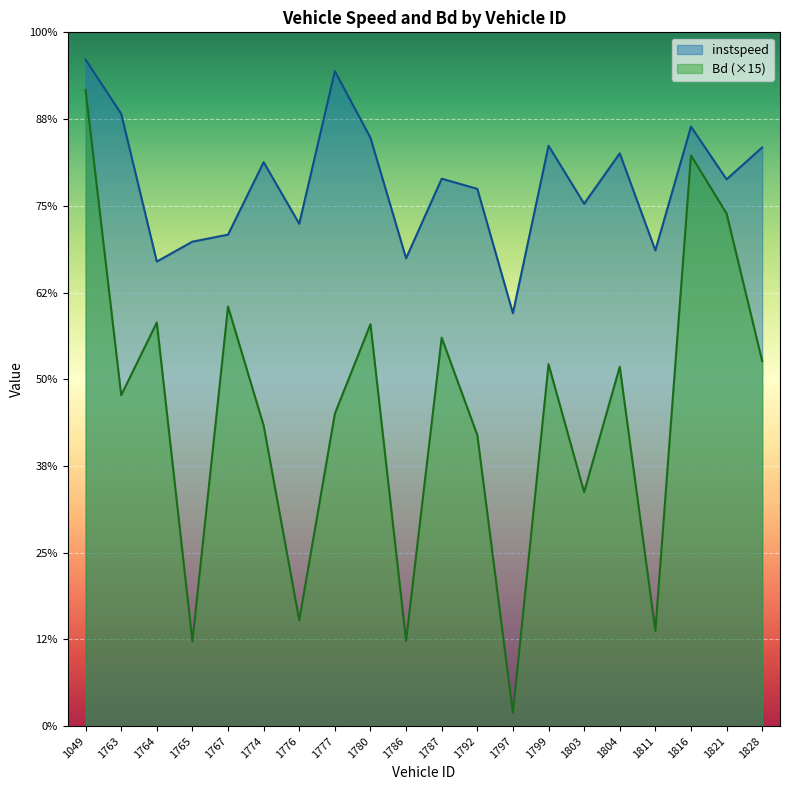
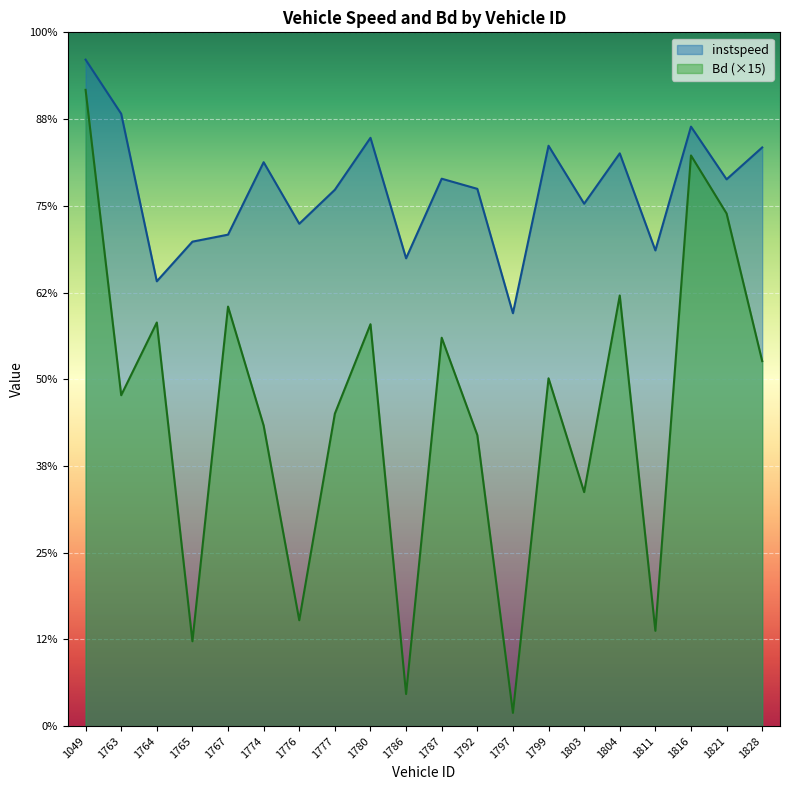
  {
    "instspeed": {
      "1049": "96%",
      "1763": "88%",
-     "1764": "67%",
+     "1764": "64%",
      "1765": "70%",
      "1767": "71%",
      "1774": "81%",
      "1776": "72%",
-     "1777": "94%",
+     "1777": "77%",
      "1780": "85%",
      "1786": "67%",
      "1787": "79%",
      "1792": "77%",
      "1797": "60%",
      "1799": "84%",
      "1803": "75%",
      "1804": "83%",
      "1811": "69%",
      "1816": "86%",
      "1821": "79%",
      "1828": "83%"
    },
    "Bd (×15)": {
      "1049": "92%",
      "1763": "48%",
      "1764": "58%",
      "1765": "12%",
      "1767": "60%",
      "1774": "43%",
      "1776": "15%",
      "1777": "45%",
      "1780": "58%",
-     "1786": "12%",
+     "1786": "5%",
      "1787": "56%",
      "1792": "42%",
      "1797": "2%",
-     "1799": "52%",
+     "1799": "50%",
      "1803": "34%",
-     "1804": "52%",
+     "1804": "62%",
      "1811": "14%",
      "1816": "82%",
      "1821": "74%",
      "1828": "53%"
    }
  }
